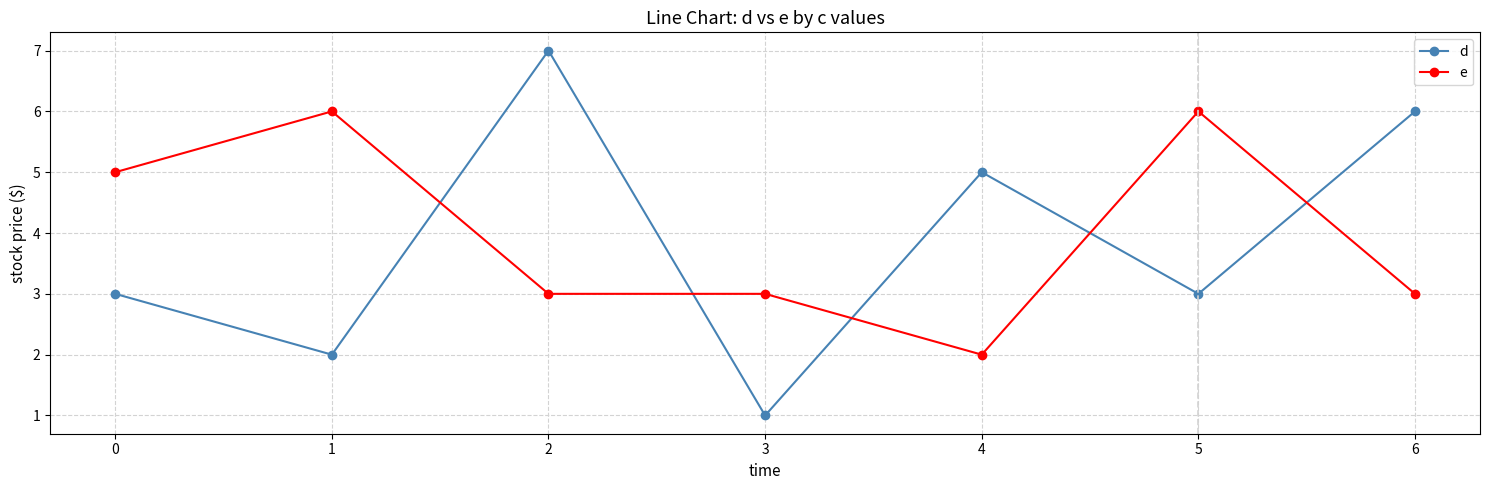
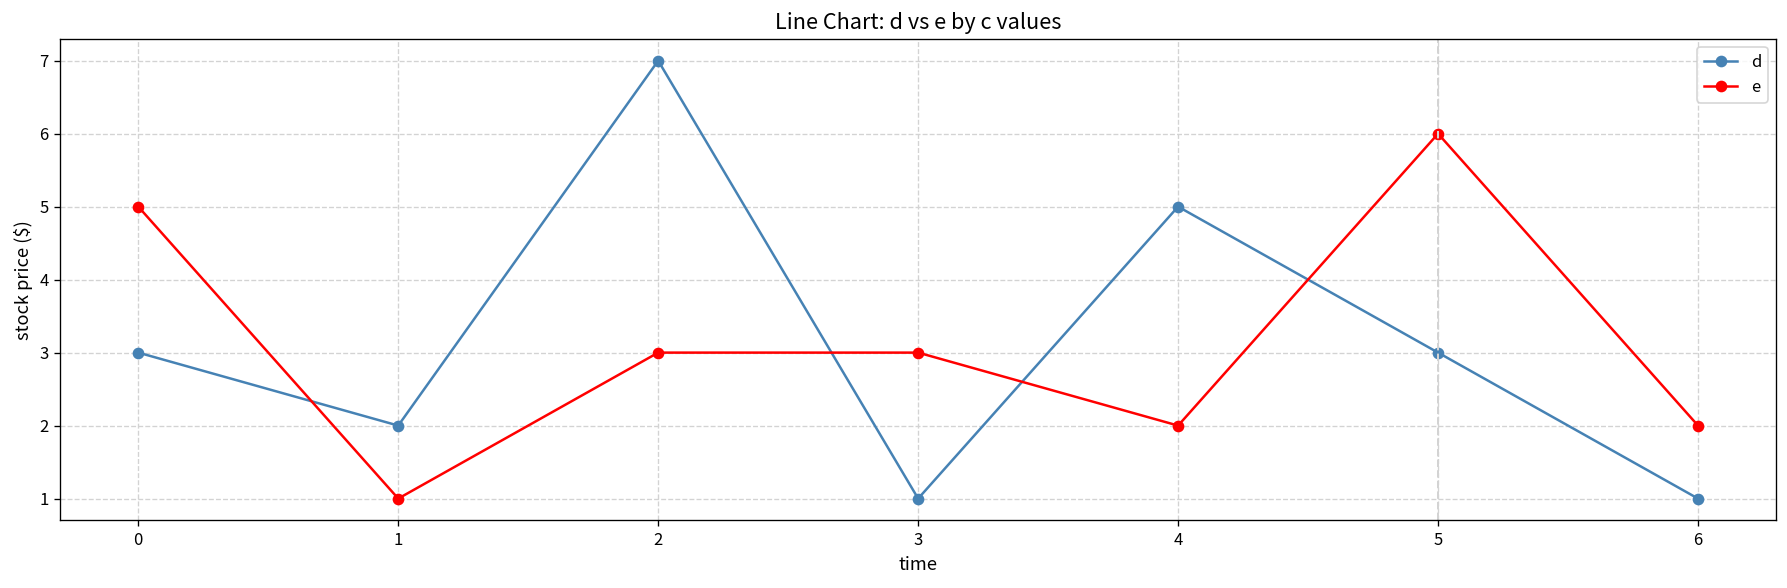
  {
    "d": {
      "0": 3,
      "1": 2,
      "2": 7,
      "3": 1,
      "4": 5,
      "5": 3,
-     "6": 6
+     "6": 1
    },
    "e": {
      "0": 5,
-     "1": 6,
+     "1": 1,
      "2": 3,
      "3": 3,
      "4": 2,
      "5": 6,
-     "6": 3
+     "6": 2
    }
  }
